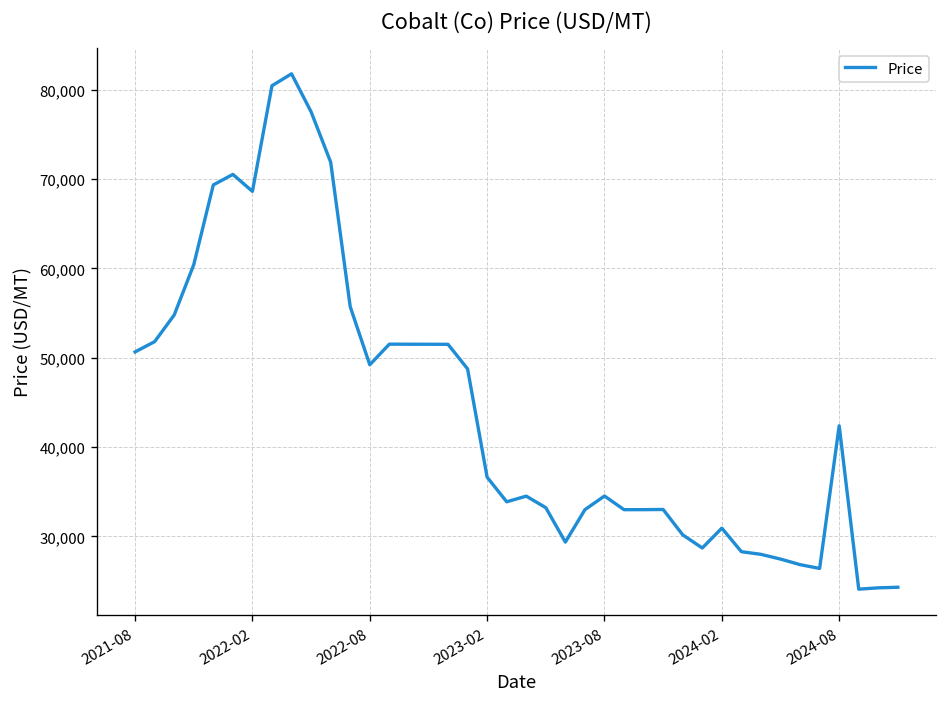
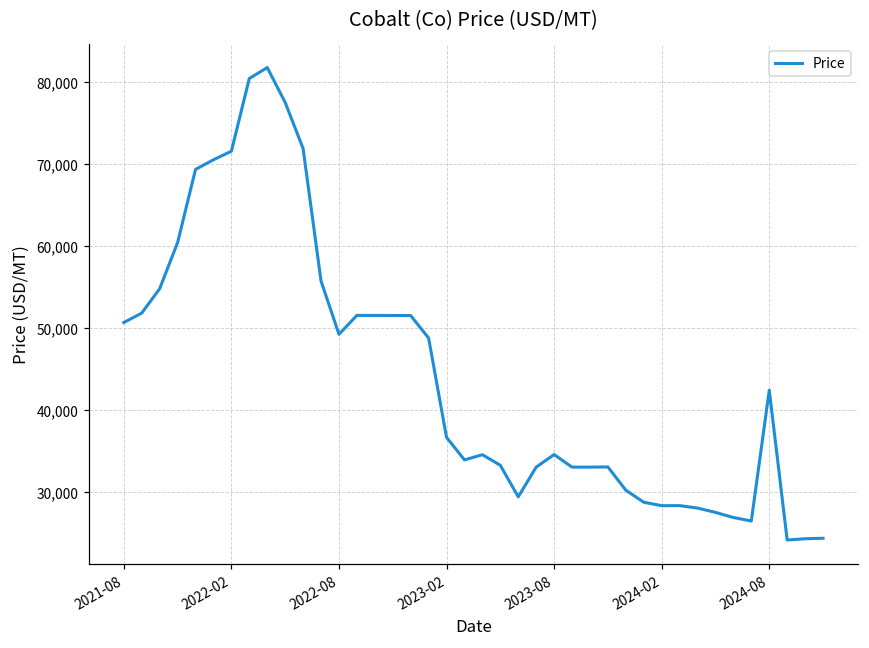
  {
    "2021-08": "51,000",
-   "2022-02": "69,000",
+   "2022-02": "72,000",
    "2022-08": "49,000",
    "2023-02": "37,000",
    "2023-08": "35,000",
-   "2024-02": "31,000",
+   "2024-02": "28,000",
    "2024-08": "42,000"
  }
